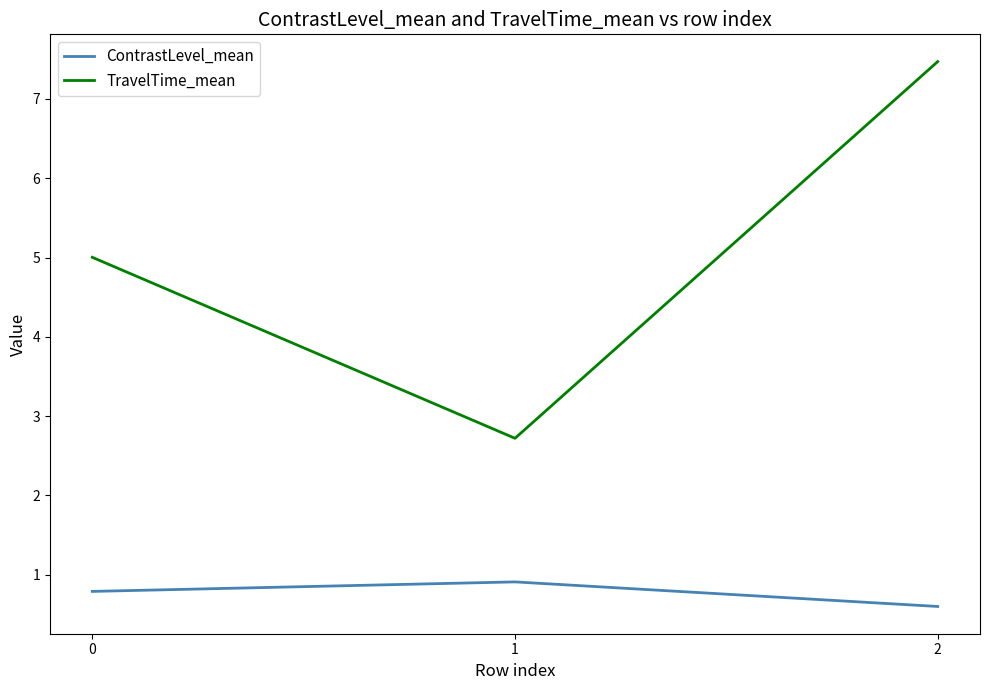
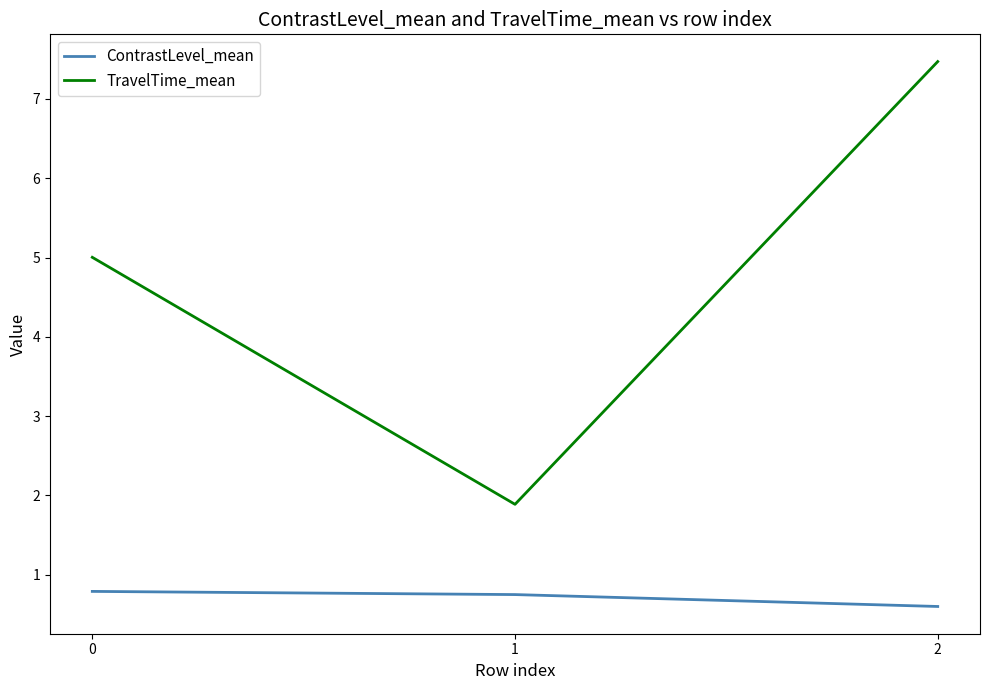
  {
    "ContrastLevel_mean": {
      "0": 0.8,
-     "1": 0.9,
+     "1": 0.8,
      "2": 0.6
    },
    "TravelTime_mean": {
      "0": 5.0,
-     "1": 2.7,
+     "1": 1.9,
      "2": 7.5
    }
  }
